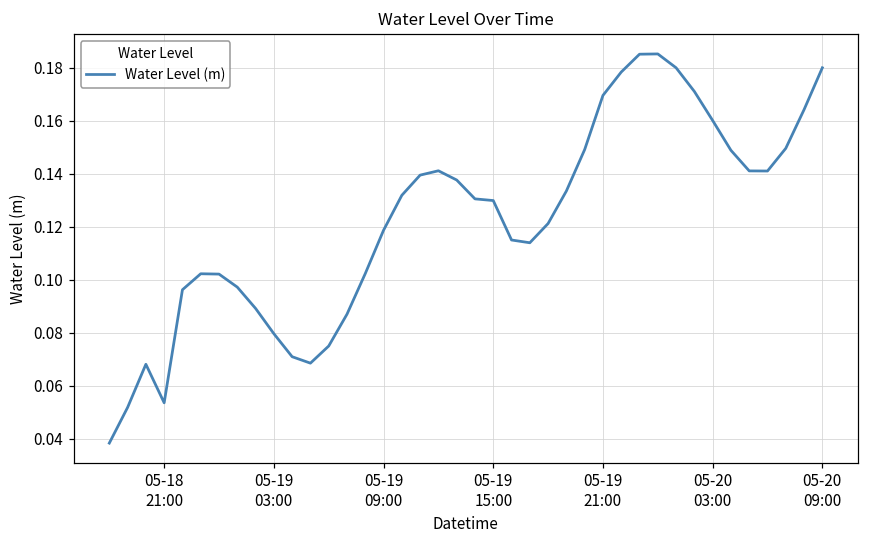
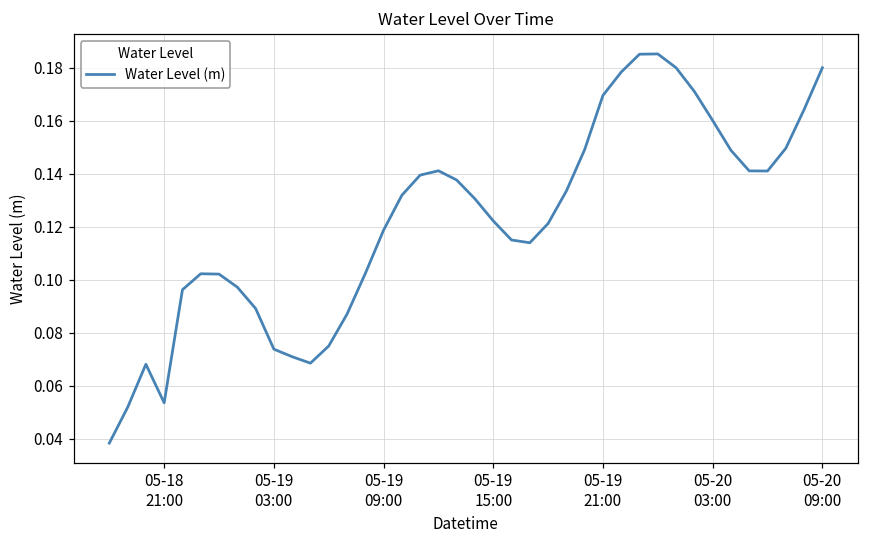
  {
    "05-18 21:00": 0.054,
-   "05-19 03:00": 0.080,
+   "05-19 03:00": 0.074,
    "05-19 09:00": 0.119,
-   "05-19 15:00": 0.130,
+   "05-19 15:00": 0.122,
    "05-19 21:00": 0.169,
    "05-20 03:00": 0.160,
    "05-20 09:00": 0.180
  }
